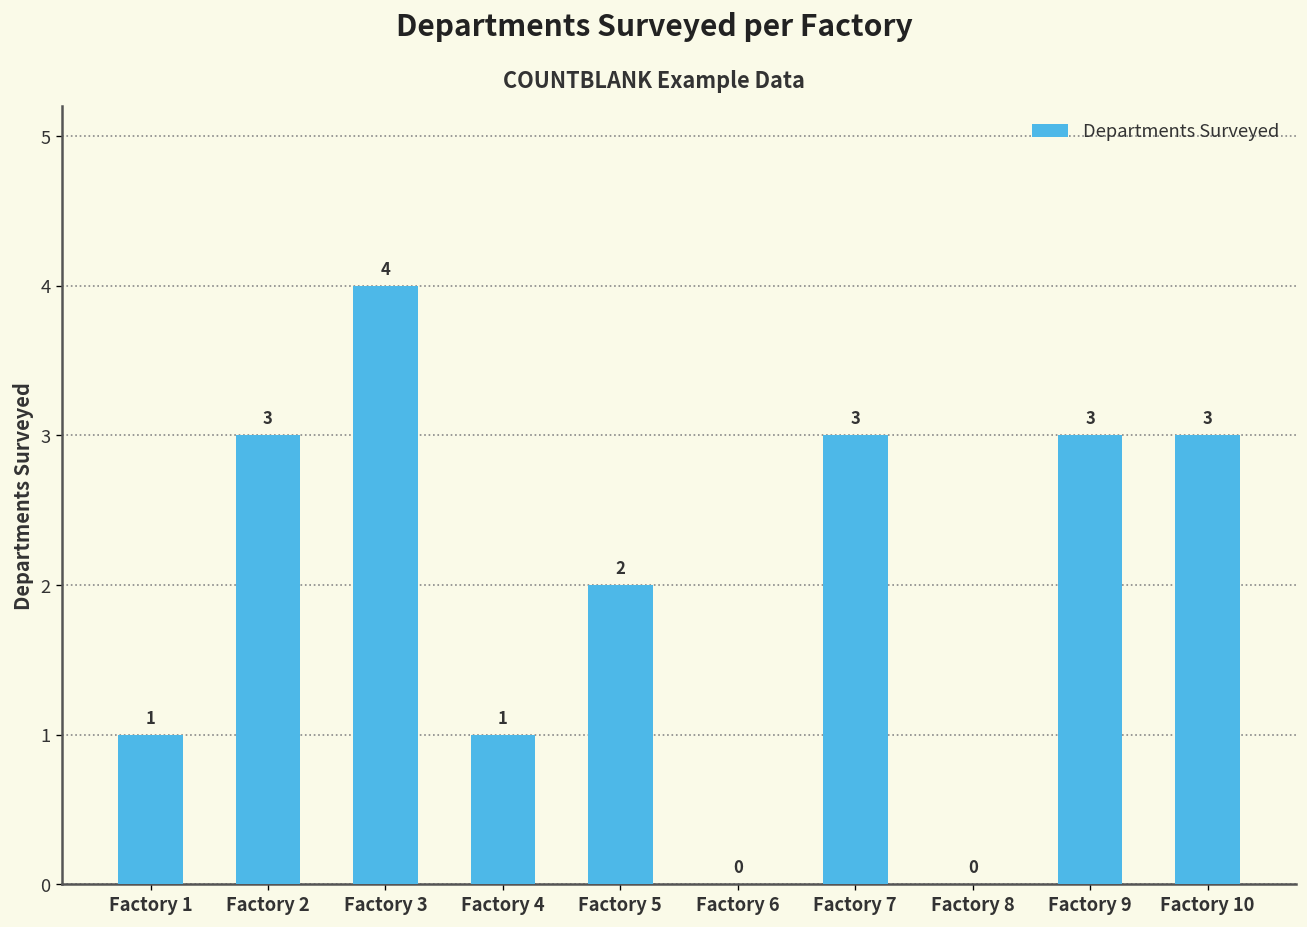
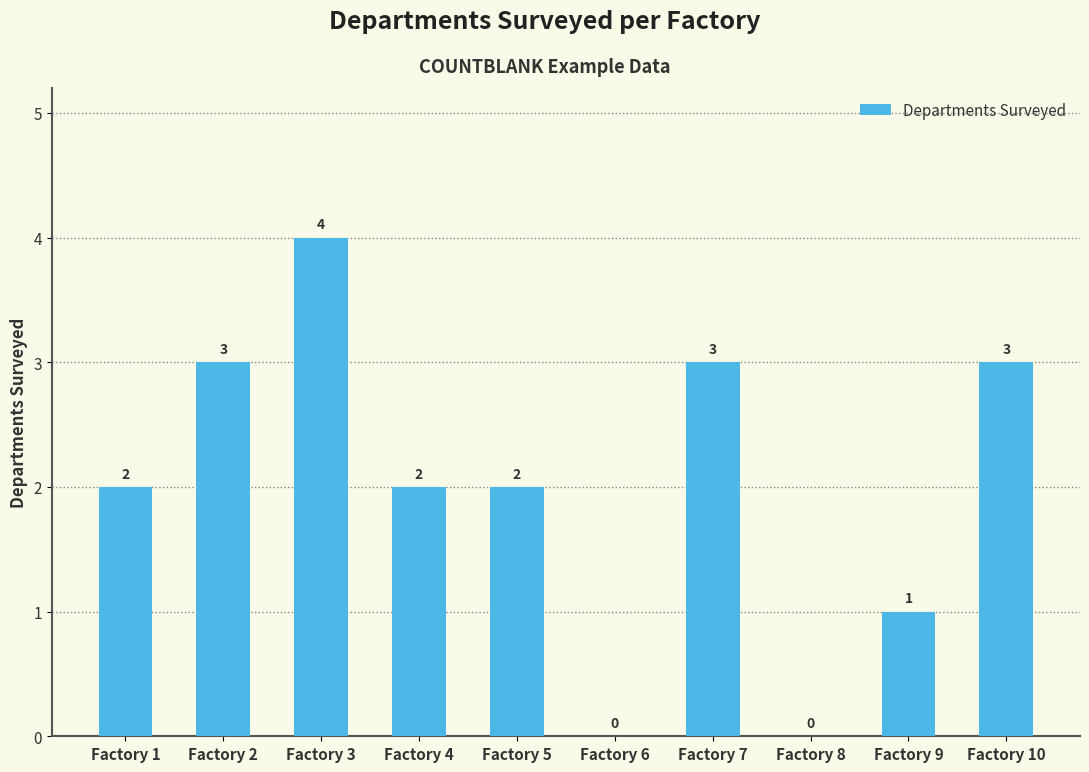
  {
-   "Factory 1": 1,
+   "Factory 1": 2,
    "Factory 2": 3,
    "Factory 3": 4,
-   "Factory 4": 1,
+   "Factory 4": 2,
    "Factory 5": 2,
    "Factory 6": 0,
    "Factory 7": 3,
    "Factory 8": 0,
-   "Factory 9": 3,
+   "Factory 9": 1,
    "Factory 10": 3
  }
